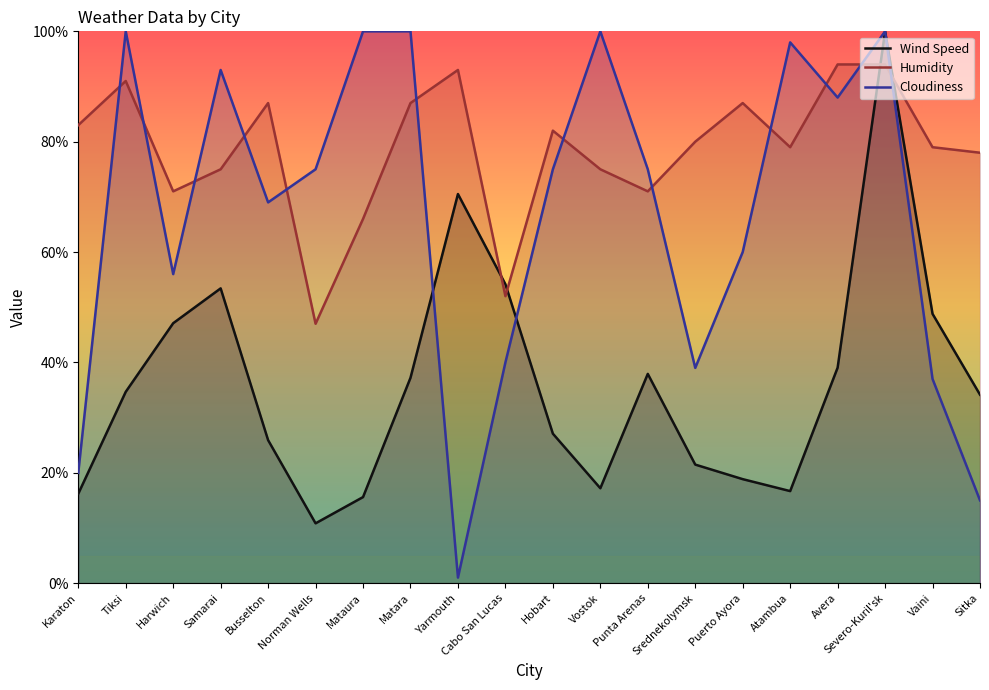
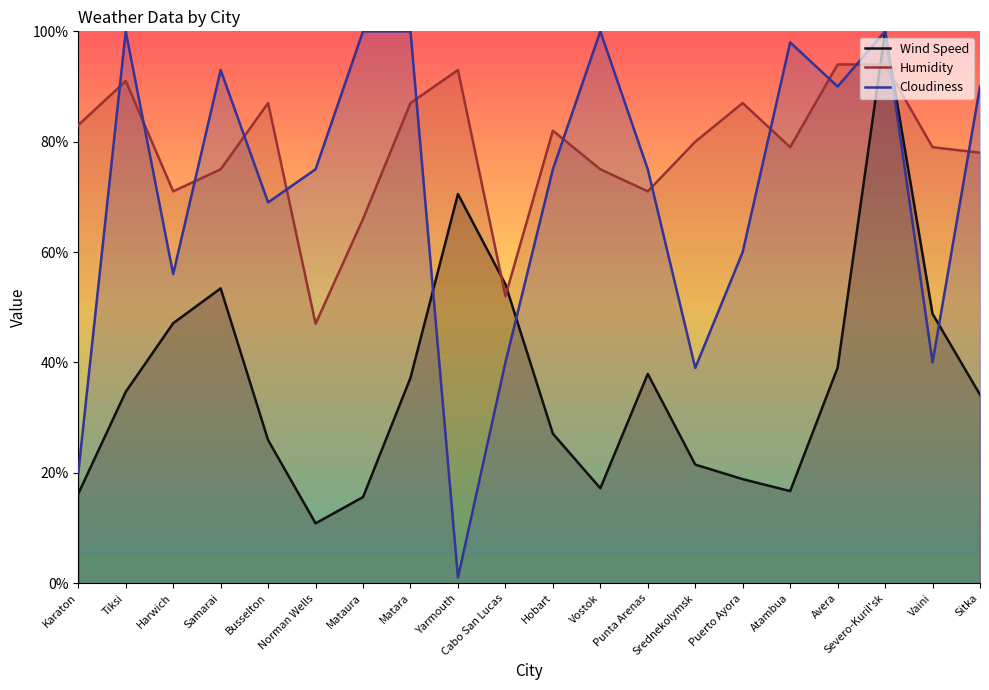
  {
    "Wind Speed": {
      "Karaton": "16%",
      "Tiksi": "35%",
      "Harwich": "47%",
      "Samarai": "53%",
      "Busselton": "26%",
      "Norman Wells": "11%",
      "Mataura": "16%",
      "Matara": "37%",
      "Yarmouth": "71%",
      "Cabo San Lucas": "54%",
      "Hobart": "27%",
      "Vostok": "17%",
      "Punta Arenas": "38%",
      "Srednekolymsk": "21%",
      "Puerto Ayora": "19%",
      "Atambua": "17%",
      "Avera": "39%",
      "Vaini": "49%",
      "Sitka": "34%"
    },
    "Humidity": {
      "Karaton": "83%",
      "Tiksi": "91%",
      "Harwich": "71%",
      "Samarai": "75%",
      "Busselton": "87%",
      "Norman Wells": "47%",
      "Mataura": "66%",
      "Matara": "87%",
      "Yarmouth": "93%",
      "Cabo San Lucas": "52%",
      "Hobart": "82%",
      "Vostok": "75%",
      "Punta Arenas": "71%",
      "Srednekolymsk": "80%",
      "Puerto Ayora": "87%",
      "Atambua": "79%",
      "Avera": "94%",
      "Vaini": "79%",
      "Sitka": "78%"
    },
    "Cloudiness": {
      "Karaton": "20%",
      "Tiksi": "100%",
      "Harwich": "56%",
      "Samarai": "93%",
      "Busselton": "69%",
      "Norman Wells": "75%",
      "Mataura": "100%",
      "Matara": "100%",
      "Cabo San Lucas": "40%",
      "Hobart": "75%",
      "Vostok": "100%",
      "Punta Arenas": "75%",
      "Srednekolymsk": "39%",
      "Puerto Ayora": "60%",
      "Atambua": "98%",
-     "Avera": "88%",
-     "Vaini": "37%",
-     "Sitka": "15%"
+     "Avera": "90%",
+     "Vaini": "40%",
+     "Sitka": "90%"
    }
  }
